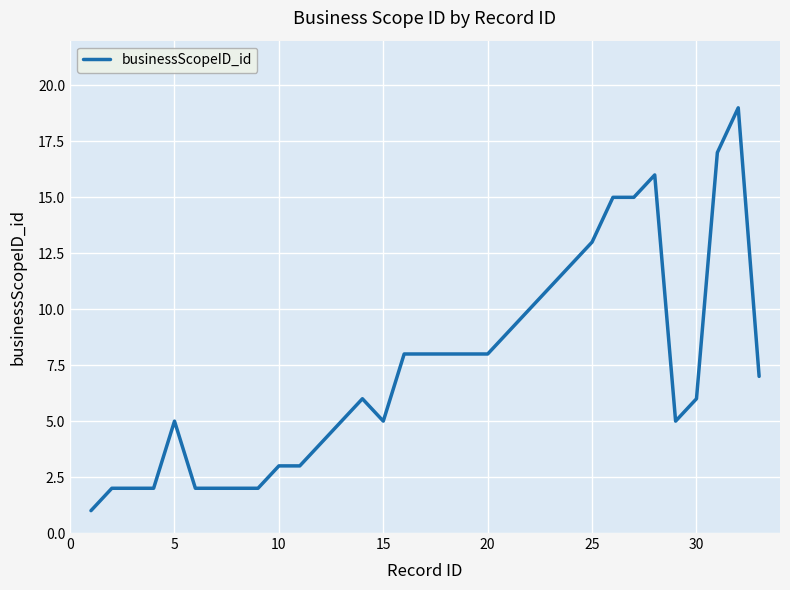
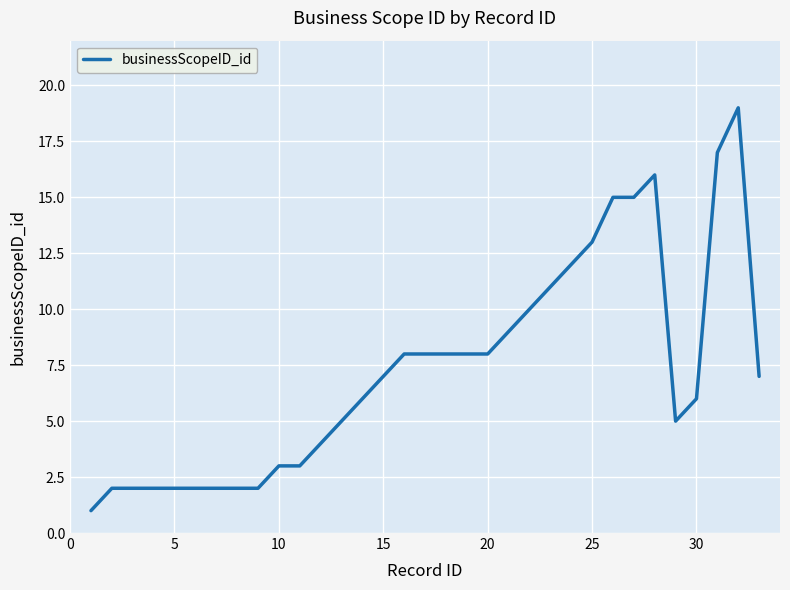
  {
-   "5": 5,
+   "5": 2,
    "10": 3,
-   "15": 5,
+   "15": 7,
    "20": 8,
    "25": 13,
    "30": 6
  }
